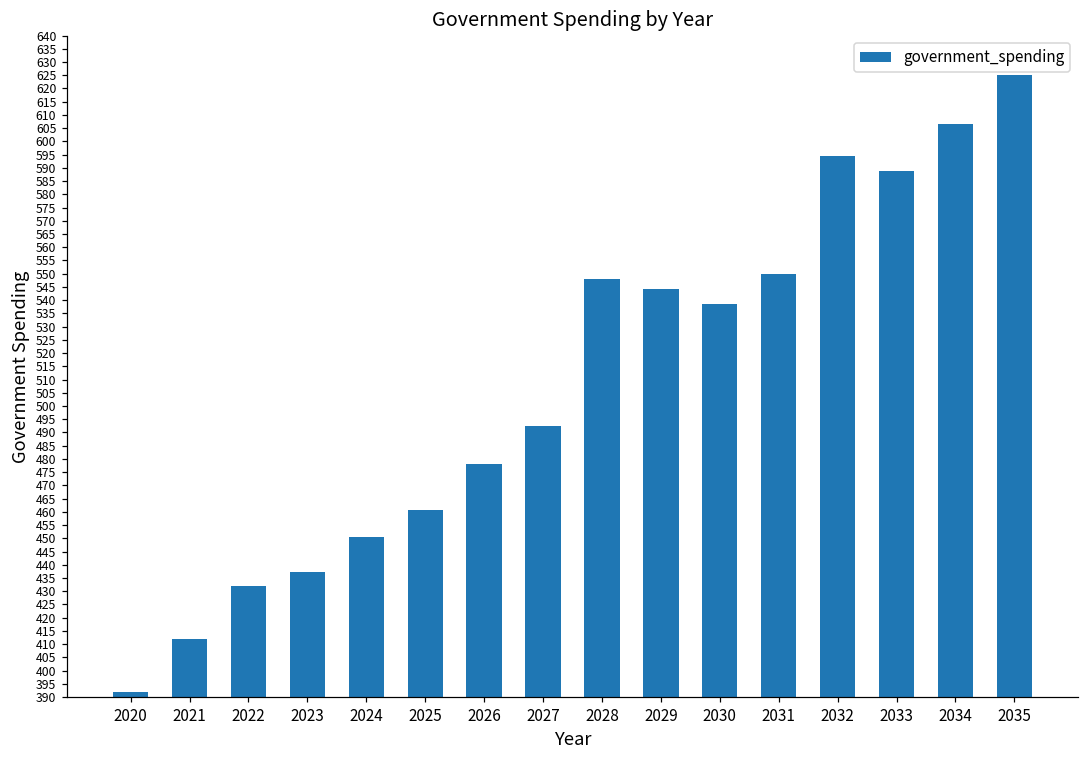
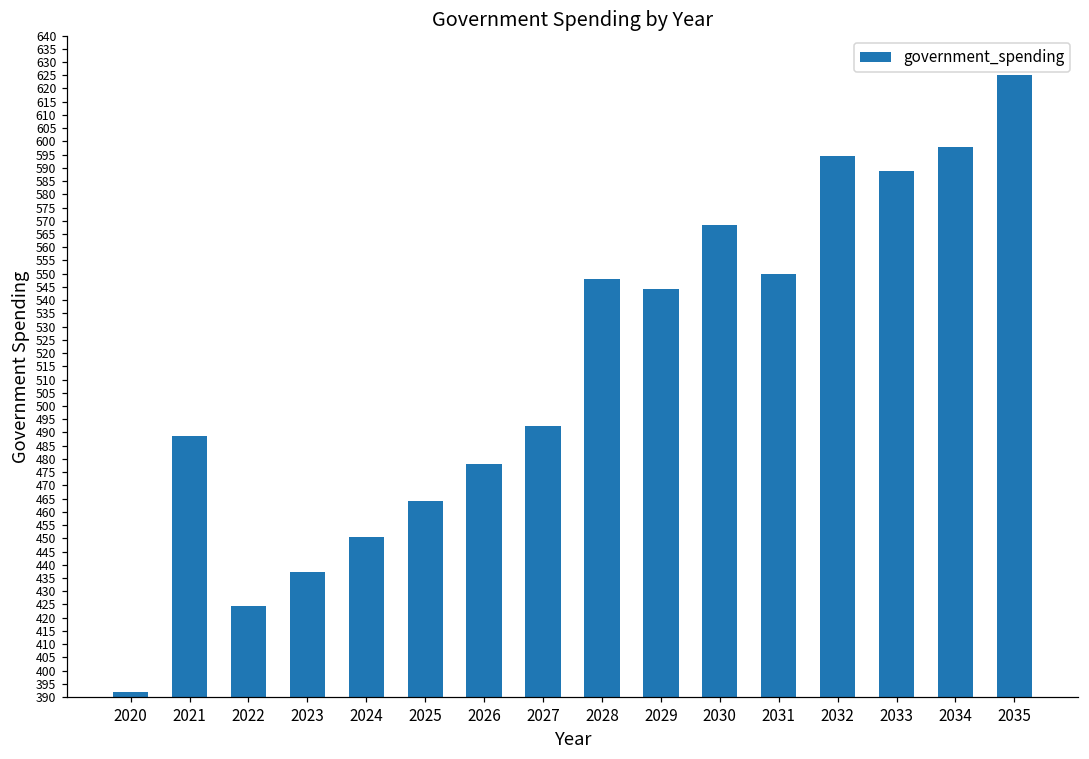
  {
    "2020": 392,
-   "2021": 412,
-   "2022": 432,
+   "2021": 489,
+   "2022": 425,
    "2023": 437,
    "2024": 451,
-   "2025": 461,
+   "2025": 464,
    "2026": 478,
    "2027": 493,
    "2028": 548,
    "2029": 544,
-   "2030": 539,
+   "2030": 568,
    "2031": 550,
    "2032": 594,
    "2033": 589,
-   "2034": 607,
+   "2034": 598,
    "2035": 625
  }
